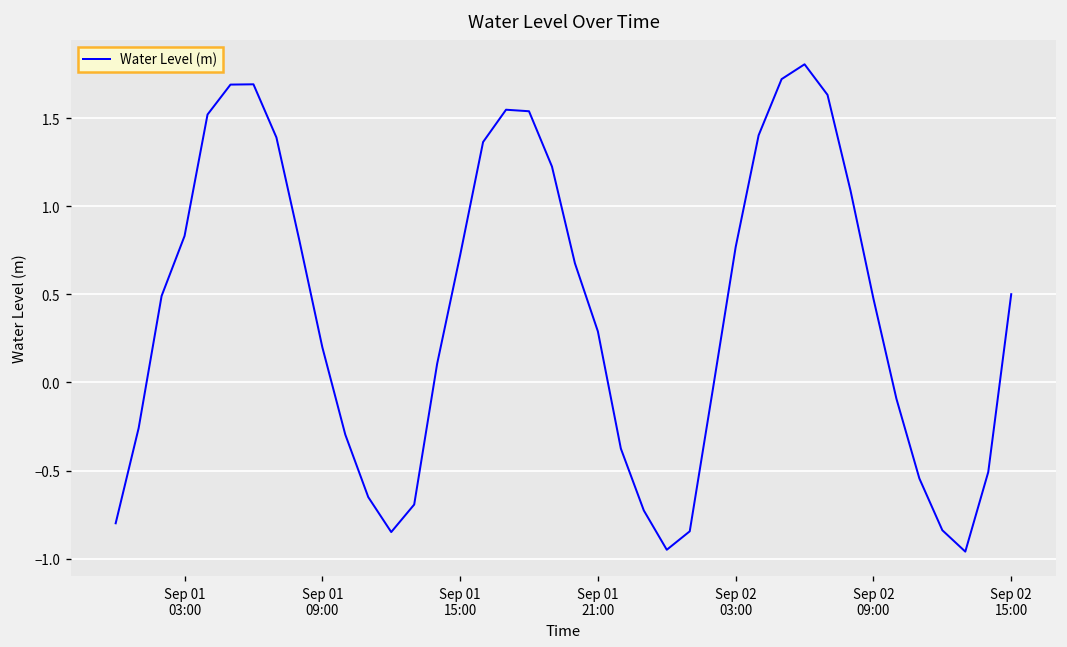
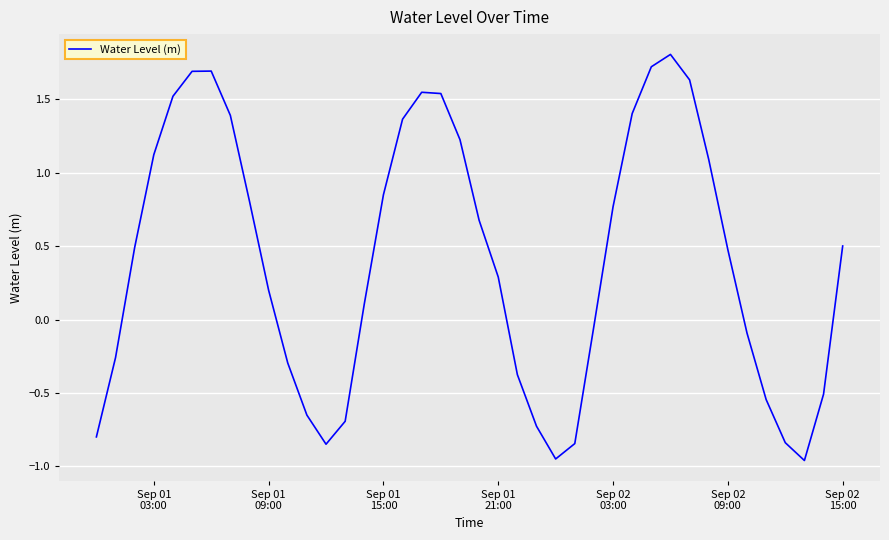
  {
-   "Sep 01 03:00": 0.83,
+   "Sep 01 03:00": 1.12,
    "Sep 01 09:00": 0.20,
-   "Sep 01 15:00": 0.72,
+   "Sep 01 15:00": 0.85,
    "Sep 01 21:00": 0.29,
    "Sep 02 03:00": 0.77,
    "Sep 02 09:00": 0.48,
    "Sep 02 15:00": 0.50
  }
